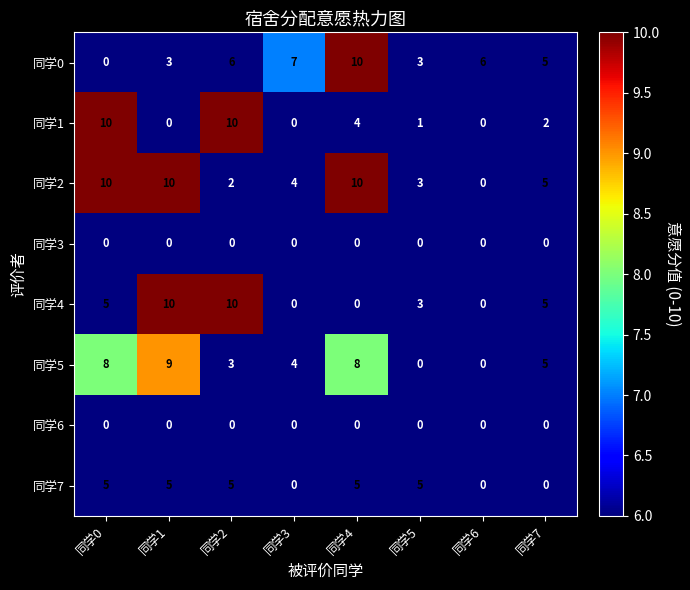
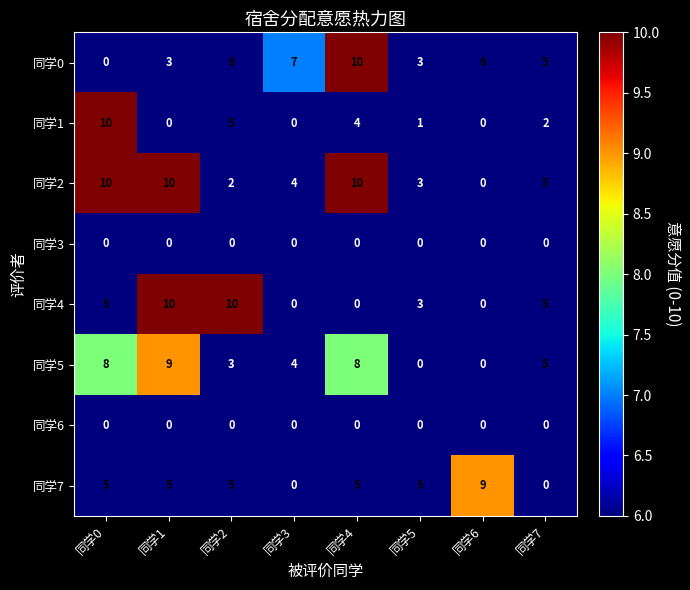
  {
    "同学0": {
      "同学0": 0,
      "同学1": 3,
      "同学2": 6,
      "同学3": 7,
      "同学4": 10,
      "同学5": 3,
      "同学6": 6,
      "同学7": 5
    },
    "同学1": {
      "同学0": 10,
      "同学1": 0,
-     "同学2": 10,
+     "同学2": 5,
      "同学3": 0,
      "同学4": 4,
      "同学5": 1,
      "同学6": 0,
      "同学7": 2
    },
    "同学2": {
      "同学0": 10,
      "同学1": 10,
      "同学2": 2,
      "同学3": 4,
      "同学4": 10,
      "同学5": 3,
      "同学6": 0,
      "同学7": 5
    },
    "同学3": {
      "同学0": 0,
      "同学1": 0,
      "同学2": 0,
      "同学3": 0,
      "同学4": 0,
      "同学5": 0,
      "同学6": 0,
      "同学7": 0
    },
    "同学4": {
      "同学0": 5,
      "同学1": 10,
      "同学2": 10,
      "同学3": 0,
      "同学4": 0,
      "同学5": 3,
      "同学6": 0,
      "同学7": 5
    },
    "同学5": {
      "同学0": 8,
      "同学1": 9,
      "同学2": 3,
      "同学3": 4,
      "同学4": 8,
      "同学5": 0,
      "同学6": 0,
      "同学7": 5
    },
    "同学6": {
      "同学0": 0,
      "同学1": 0,
      "同学2": 0,
      "同学3": 0,
      "同学4": 0,
      "同学5": 0,
      "同学6": 0,
      "同学7": 0
    },
    "同学7": {
      "同学0": 5,
      "同学1": 5,
      "同学2": 5,
      "同学3": 0,
      "同学4": 5,
      "同学5": 5,
-     "同学6": 0,
+     "同学6": 9,
      "同学7": 0
    }
  }
